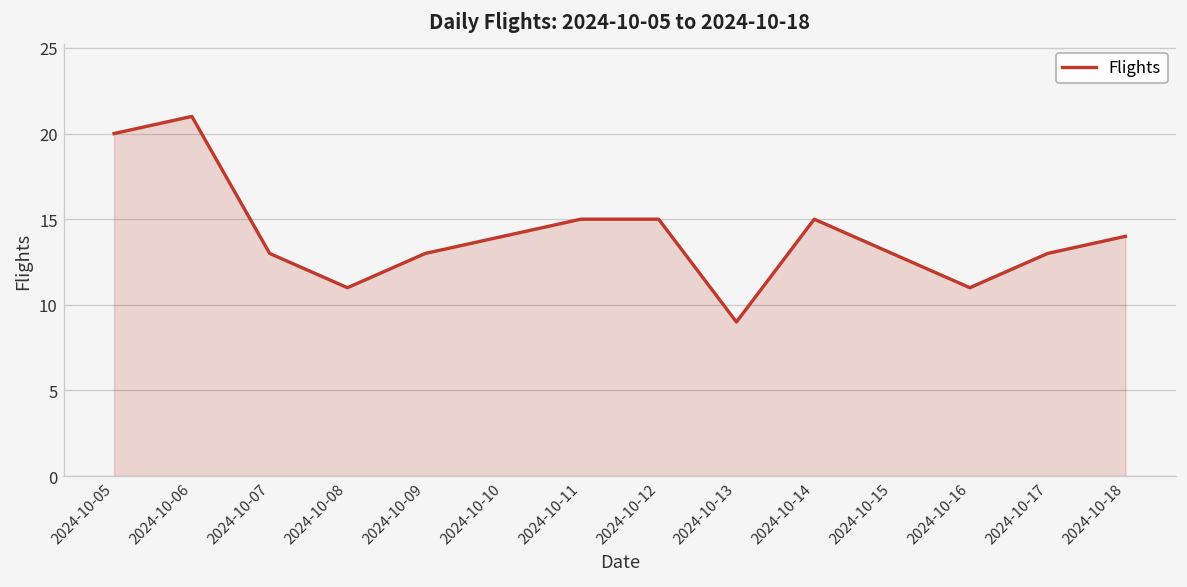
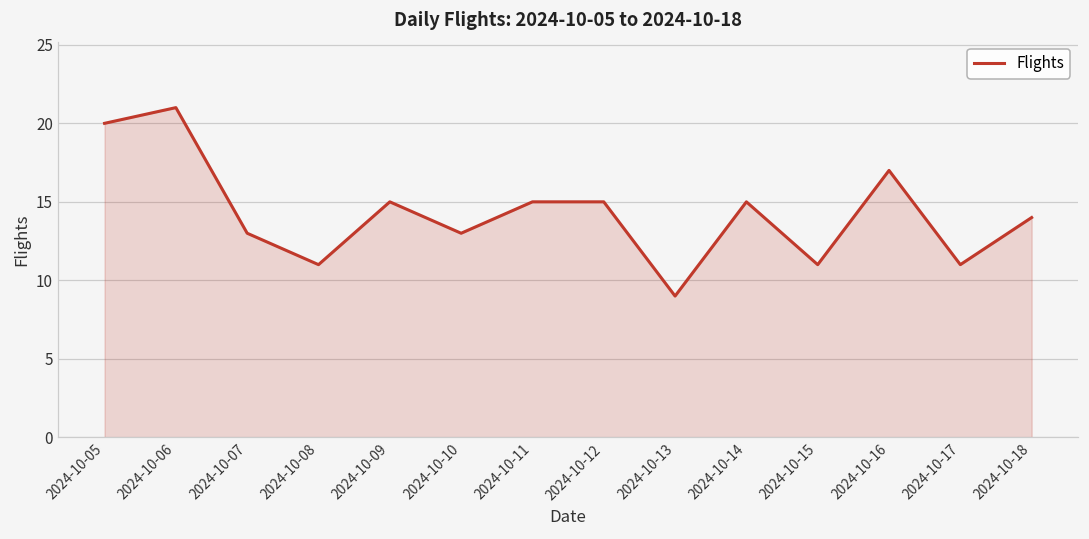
  {
    "2024-10-05": 20,
    "2024-10-06": 21,
    "2024-10-07": 13,
    "2024-10-08": 11,
-   "2024-10-09": 13,
-   "2024-10-10": 14,
+   "2024-10-09": 15,
+   "2024-10-10": 13,
    "2024-10-11": 15,
    "2024-10-12": 15,
    "2024-10-13": 9,
    "2024-10-14": 15,
-   "2024-10-15": 13,
-   "2024-10-16": 11,
-   "2024-10-17": 13,
+   "2024-10-15": 11,
+   "2024-10-16": 17,
+   "2024-10-17": 11,
    "2024-10-18": 14
  }
